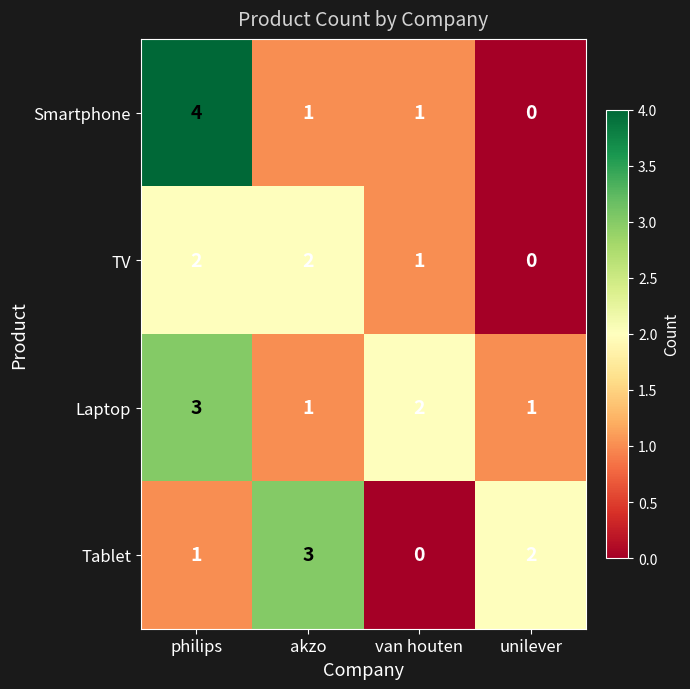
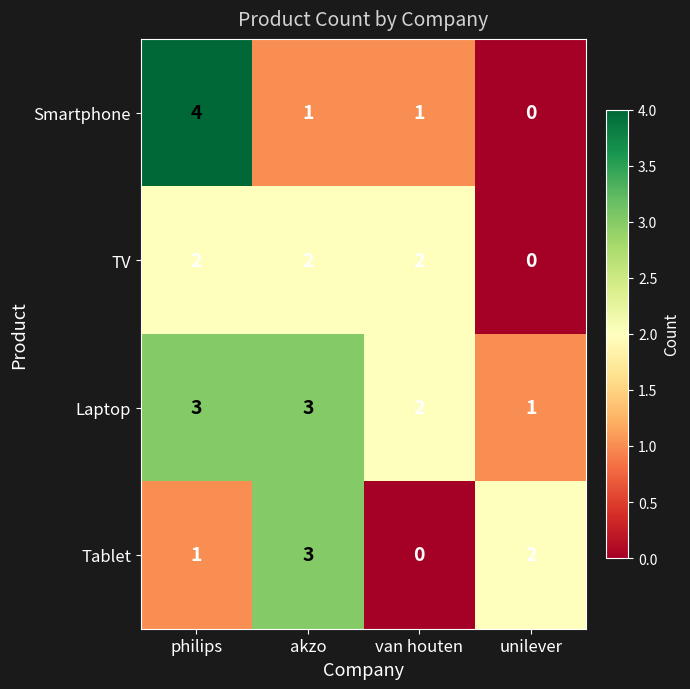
  {
    "Smartphone": {
      "philips": 4,
      "akzo": 1,
      "van houten": 1,
      "unilever": 0
    },
    "TV": {
      "philips": 2,
      "akzo": 2,
-     "van houten": 1,
+     "van houten": 2,
      "unilever": 0
    },
    "Laptop": {
      "philips": 3,
-     "akzo": 1,
+     "akzo": 3,
      "van houten": 2,
      "unilever": 1
    },
    "Tablet": {
      "philips": 1,
      "akzo": 3,
      "van houten": 0,
      "unilever": 2
    }
  }
